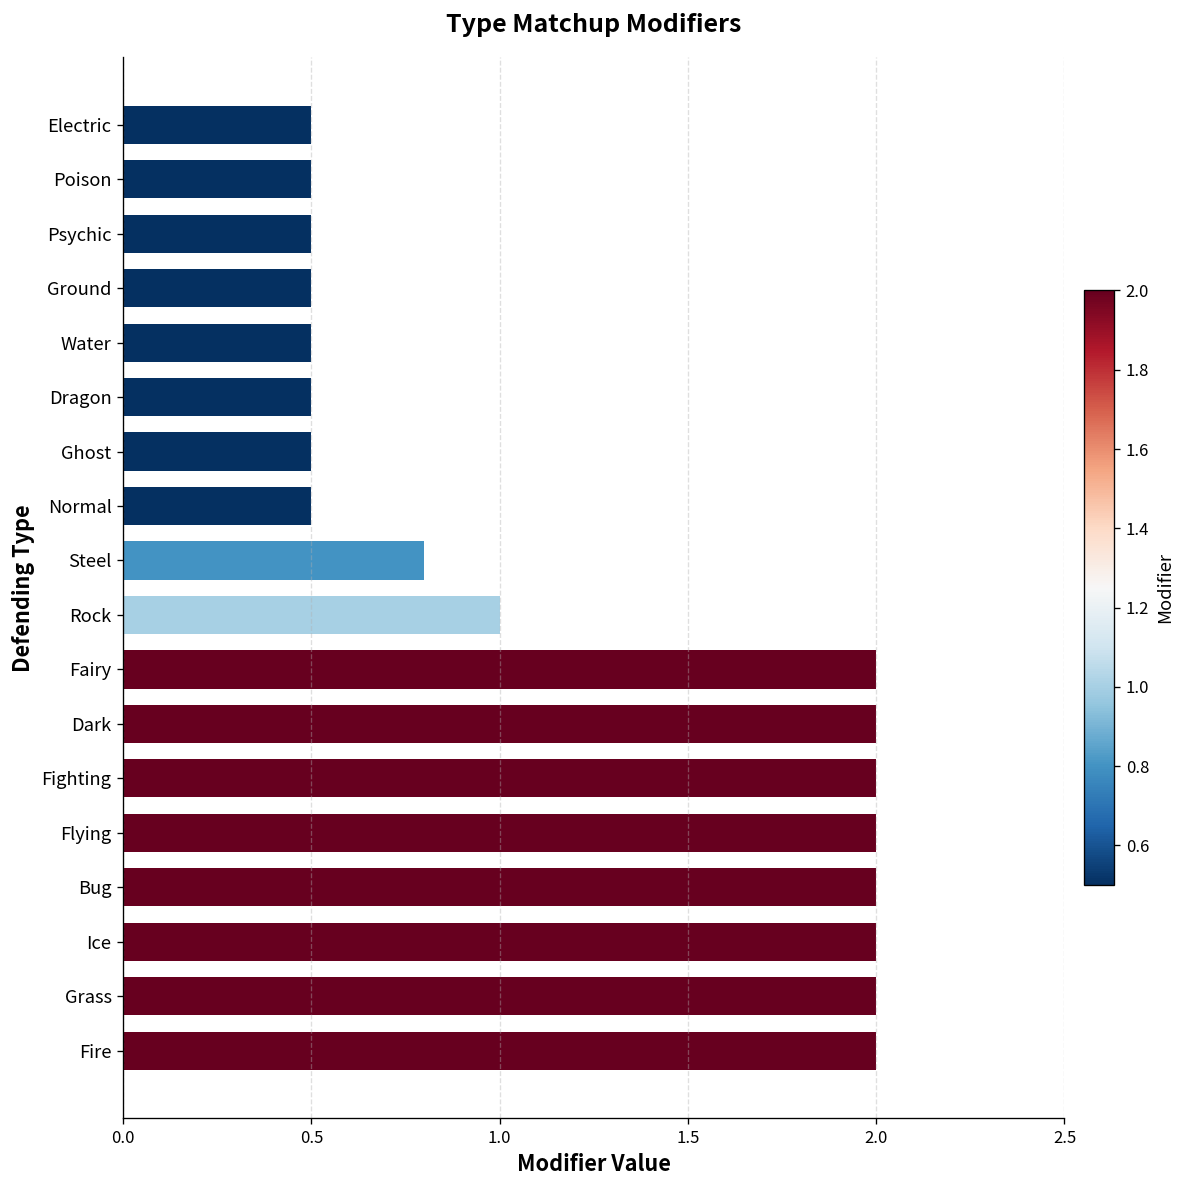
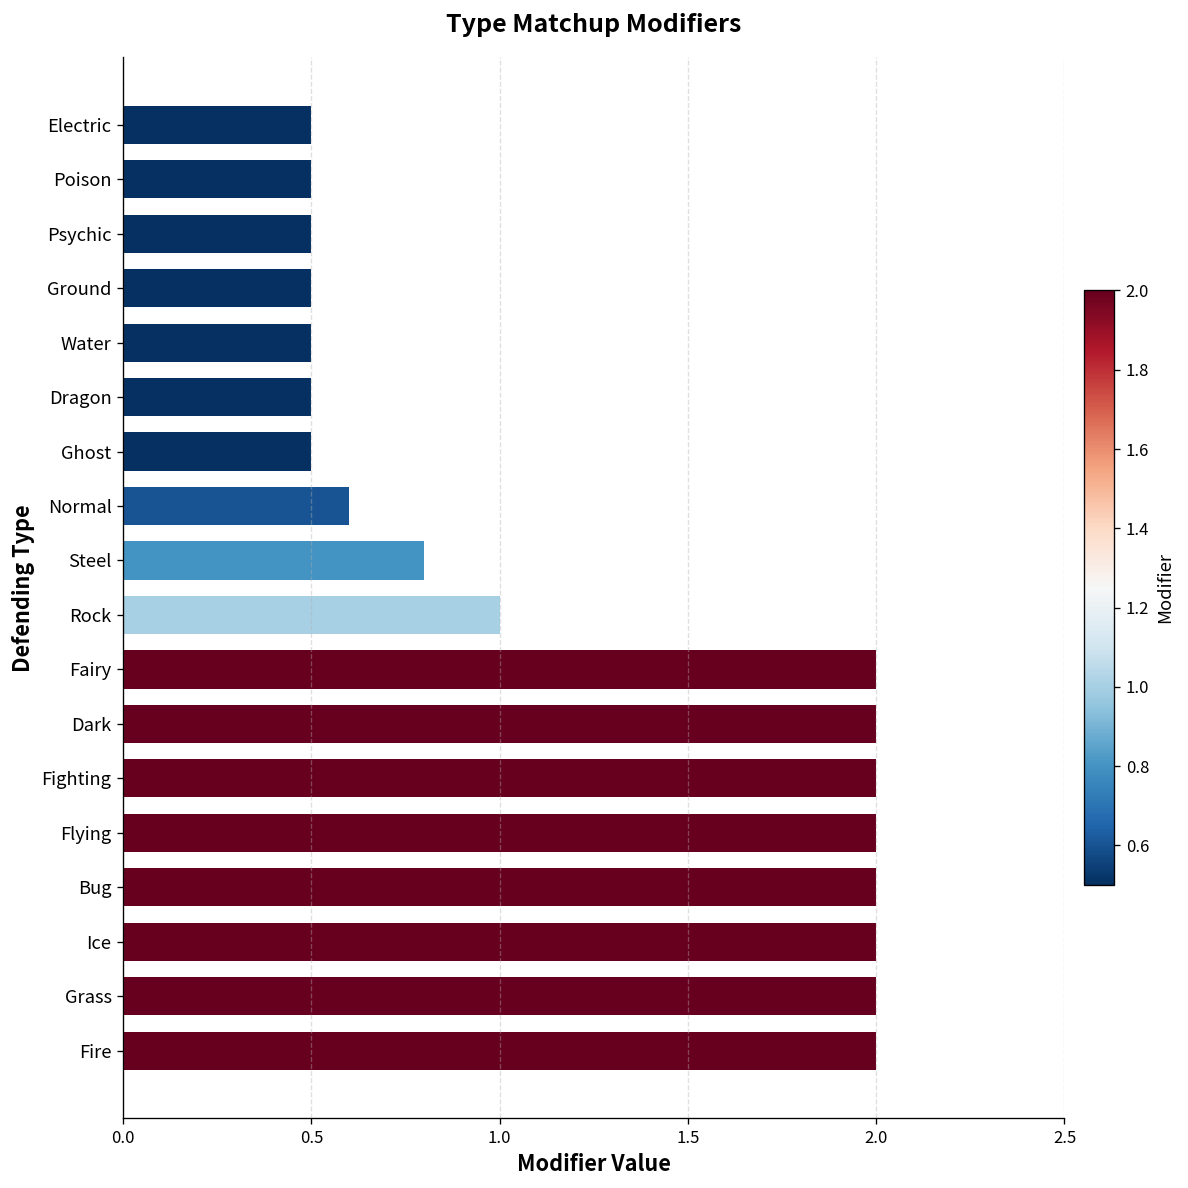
  {
    "Electric": 0.5,
    "Poison": 0.5,
    "Psychic": 0.5,
    "Ground": 0.5,
    "Water": 0.5,
    "Dragon": 0.5,
    "Ghost": 0.5,
-   "Normal": 0.5,
+   "Normal": 0.6,
    "Steel": 0.8,
    "Rock": 1.0,
    "Fairy": 2.0,
    "Dark": 2.0,
    "Fighting": 2.0,
    "Flying": 2.0,
    "Bug": 2.0,
    "Ice": 2.0,
    "Grass": 2.0,
    "Fire": 2.0
  }
